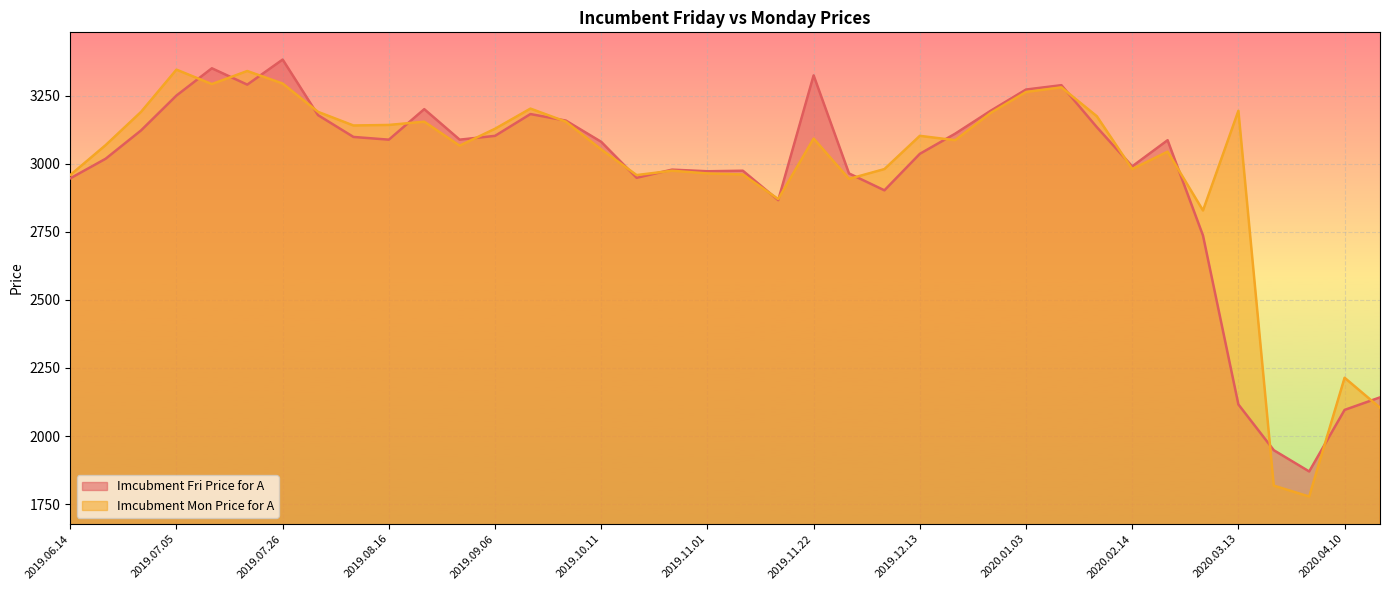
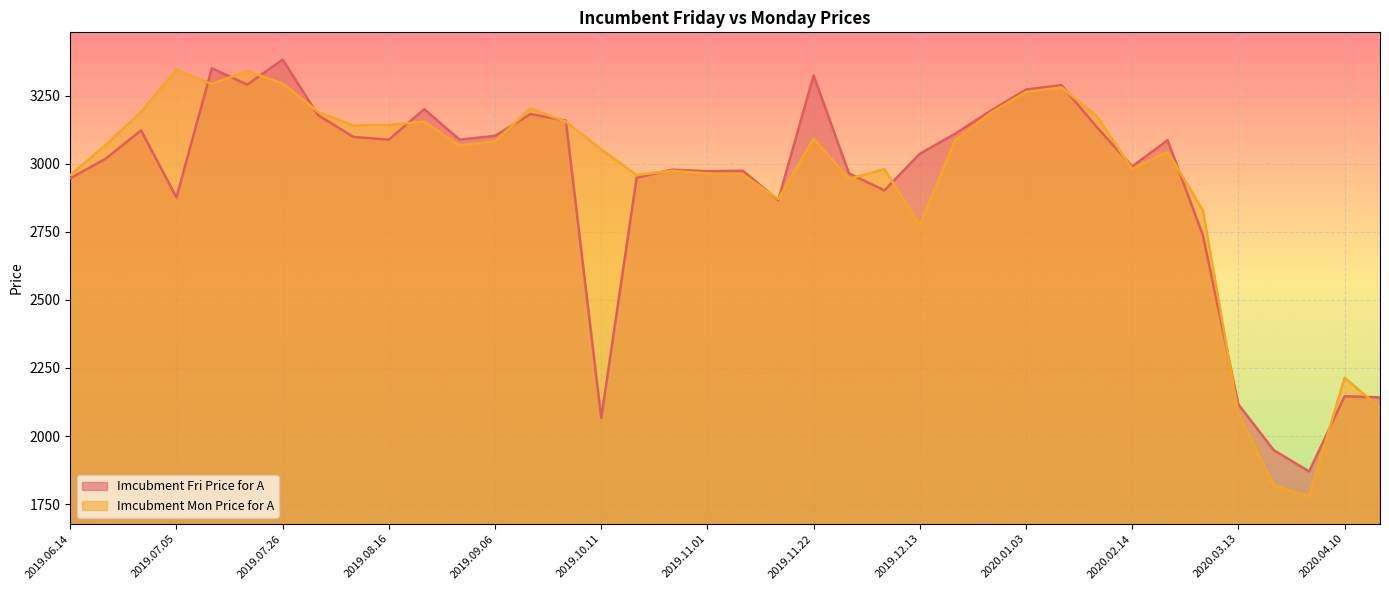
  {
    "Imcubment Fri Price for A": {
      "2019.06.14": 2950,
-     "2019.07.05": 3250,
+     "2019.07.05": 2880,
      "2019.07.26": 3380,
      "2019.08.16": 3090,
      "2019.09.06": 3100,
-     "2019.10.11": 3080,
+     "2019.10.11": 2070,
      "2019.11.22": 3320,
      "2019.12.13": 3040,
      "2020.02.14": 2990,
      "2020.03.13": 2120,
-     "2020.04.10": 2100
+     "2020.04.10": 2150
    },
    "Imcubment Mon Price for A": {
      "2019.06.14": 2960,
      "2019.07.05": 3350,
      "2019.07.26": 3290,
      "2019.08.16": 3140,
-     "2019.09.06": 3130,
+     "2019.09.06": 3080,
      "2019.10.11": 3050,
      "2019.11.22": 3090,
-     "2019.12.13": 3100,
+     "2019.12.13": 2770,
      "2020.02.14": 2980,
-     "2020.03.13": 3190,
+     "2020.03.13": 2080,
      "2020.04.10": 2210
    }
  }
